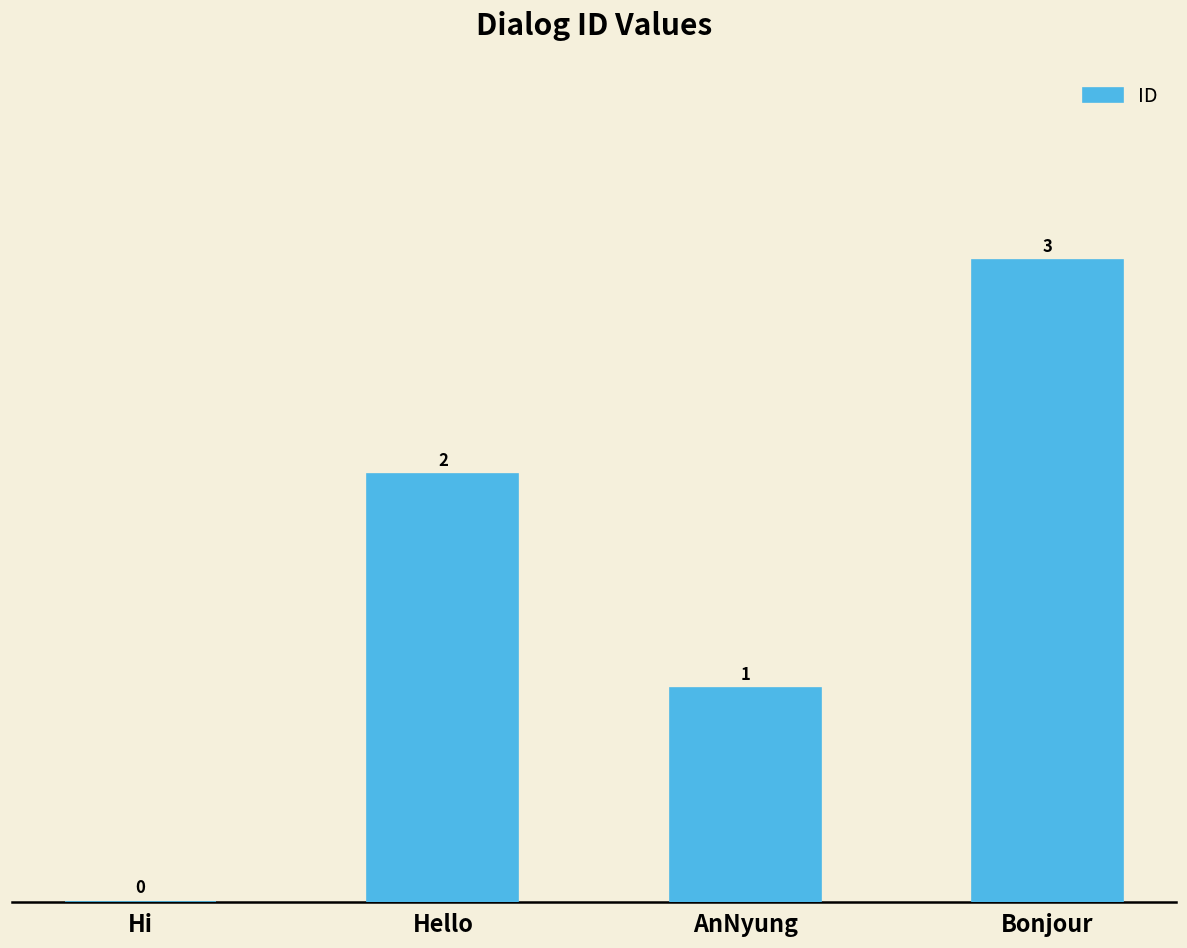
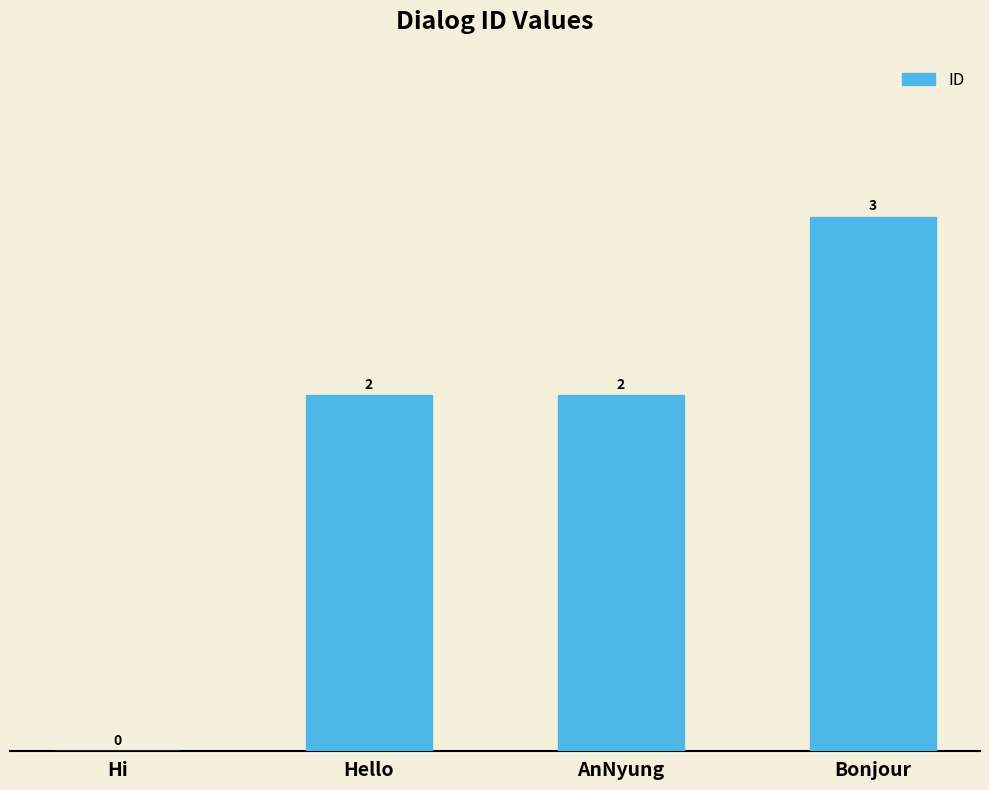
  {
    "Hi": 0,
    "Hello": 2,
-   "AnNyung": 1,
+   "AnNyung": 2,
    "Bonjour": 3
  }
